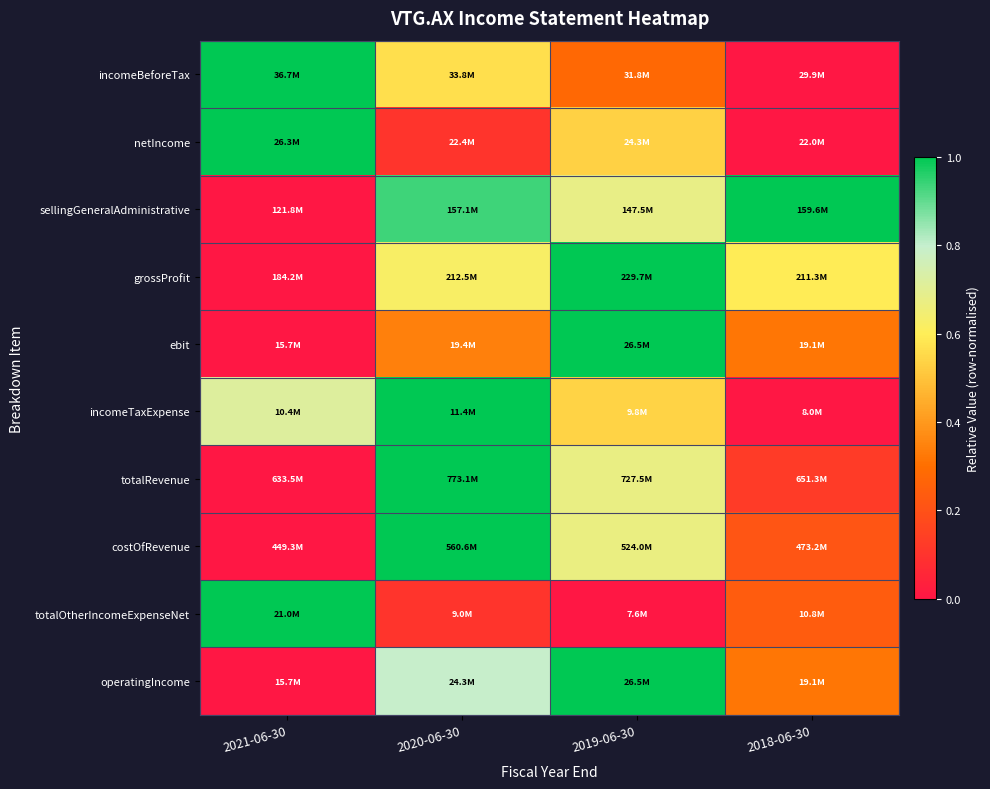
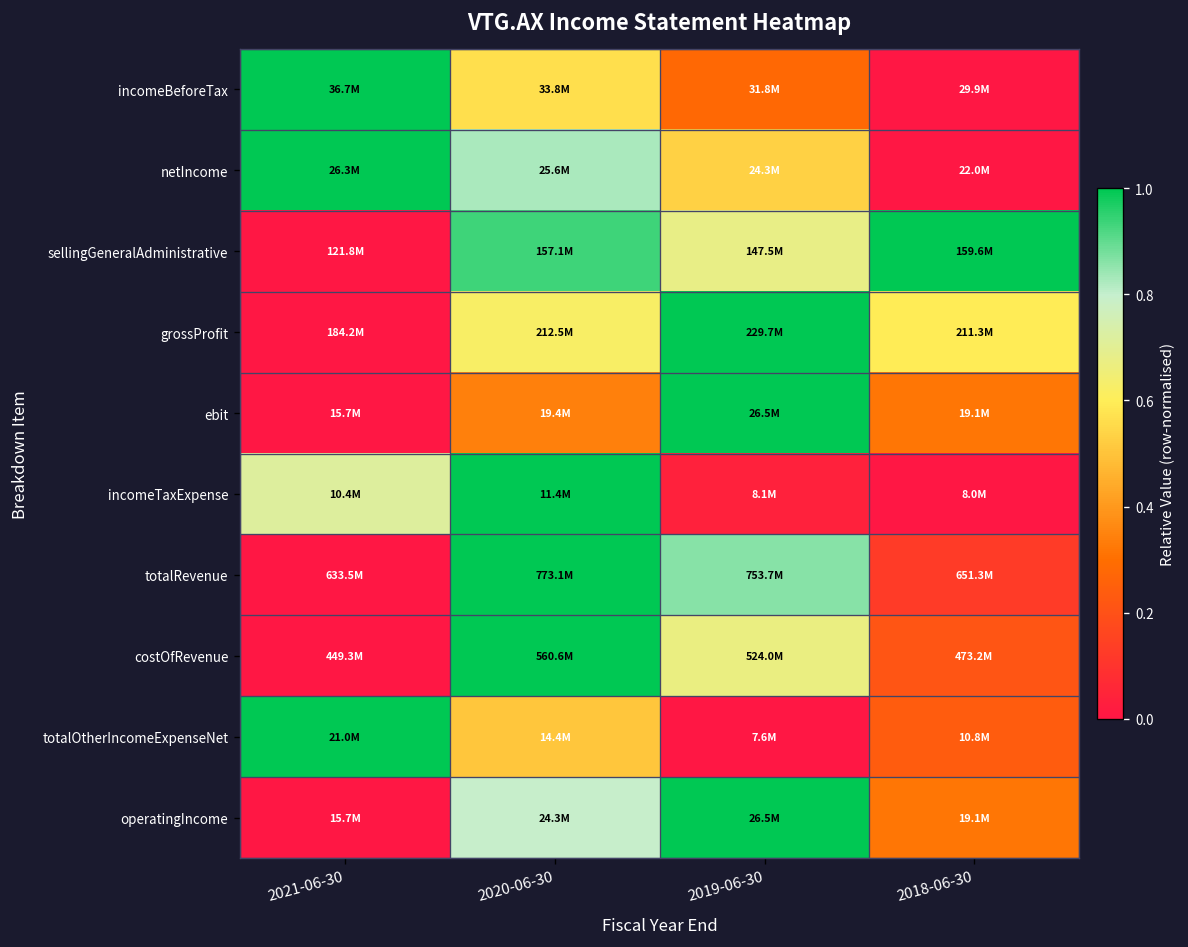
  {
    "incomeBeforeTax": {
      "2021-06-30": "36.7M",
      "2020-06-30": "33.8M",
      "2019-06-30": "31.8M",
      "2018-06-30": "29.9M"
    },
    "netIncome": {
      "2021-06-30": "26.3M",
-     "2020-06-30": "22.4M",
+     "2020-06-30": "25.6M",
      "2019-06-30": "24.3M",
      "2018-06-30": "22.0M"
    },
    "sellingGeneralAdministrative": {
      "2021-06-30": "121.8M",
      "2020-06-30": "157.1M",
      "2019-06-30": "147.5M",
      "2018-06-30": "159.6M"
    },
    "grossProfit": {
      "2021-06-30": "184.2M",
      "2020-06-30": "212.5M",
      "2019-06-30": "229.7M",
      "2018-06-30": "211.3M"
    },
    "ebit": {
      "2021-06-30": "15.7M",
      "2020-06-30": "19.4M",
      "2019-06-30": "26.5M",
      "2018-06-30": "19.1M"
    },
    "incomeTaxExpense": {
      "2021-06-30": "10.4M",
      "2020-06-30": "11.4M",
-     "2019-06-30": "9.8M",
+     "2019-06-30": "8.1M",
      "2018-06-30": "8.0M"
    },
    "totalRevenue": {
      "2021-06-30": "633.5M",
      "2020-06-30": "773.1M",
-     "2019-06-30": "727.5M",
+     "2019-06-30": "753.7M",
      "2018-06-30": "651.3M"
    },
    "costOfRevenue": {
      "2021-06-30": "449.3M",
      "2020-06-30": "560.6M",
      "2019-06-30": "524.0M",
      "2018-06-30": "473.2M"
    },
    "totalOtherIncomeExpenseNet": {
      "2021-06-30": "21.0M",
-     "2020-06-30": "9.0M",
+     "2020-06-30": "14.4M",
      "2019-06-30": "7.6M",
      "2018-06-30": "10.8M"
    },
    "operatingIncome": {
      "2021-06-30": "15.7M",
      "2020-06-30": "24.3M",
      "2019-06-30": "26.5M",
      "2018-06-30": "19.1M"
    }
  }
